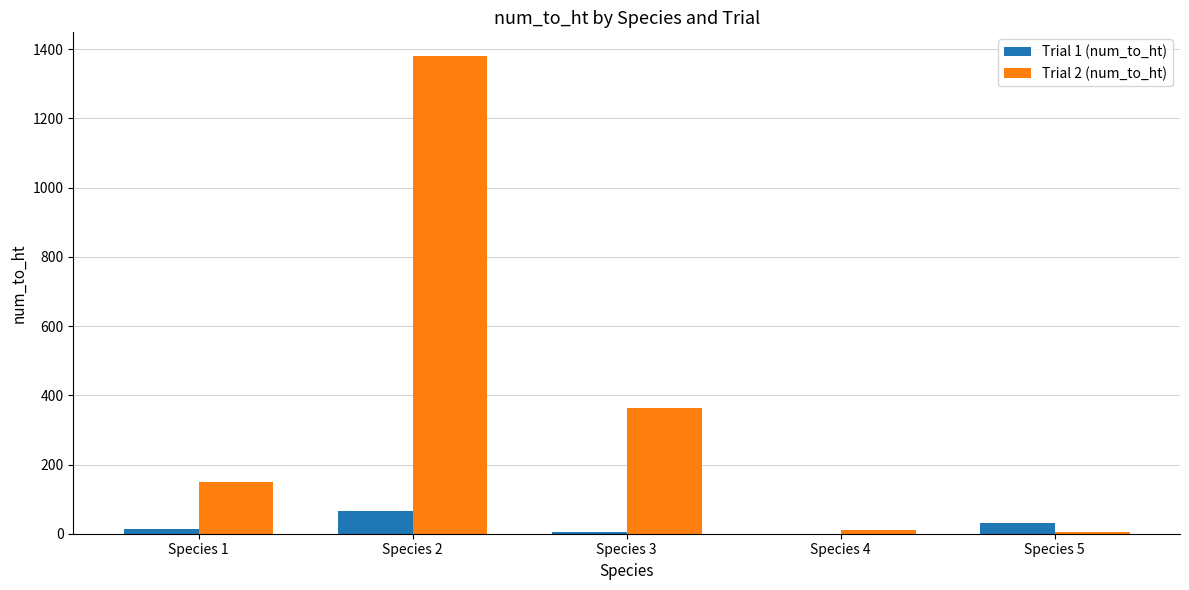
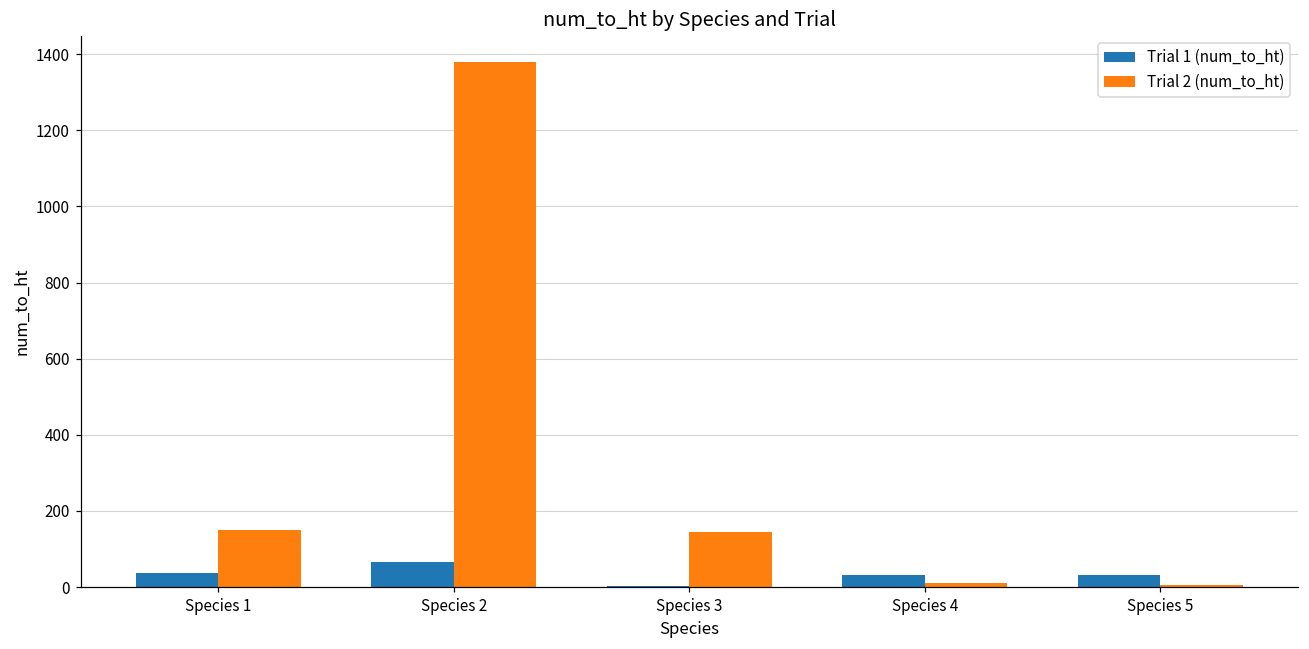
  {
    "Trial 1 (num_to_ht)": {
-     "Species 1": 10,
+     "Species 1": 40,
      "Species 2": 70,
-     "Species 4": 0,
+     "Species 4": 30,
      "Species 5": 30
    },
    "Trial 2 (num_to_ht)": {
      "Species 1": 150,
      "Species 2": 1380,
-     "Species 3": 360,
+     "Species 3": 150,
      "Species 4": 10
    }
  }
